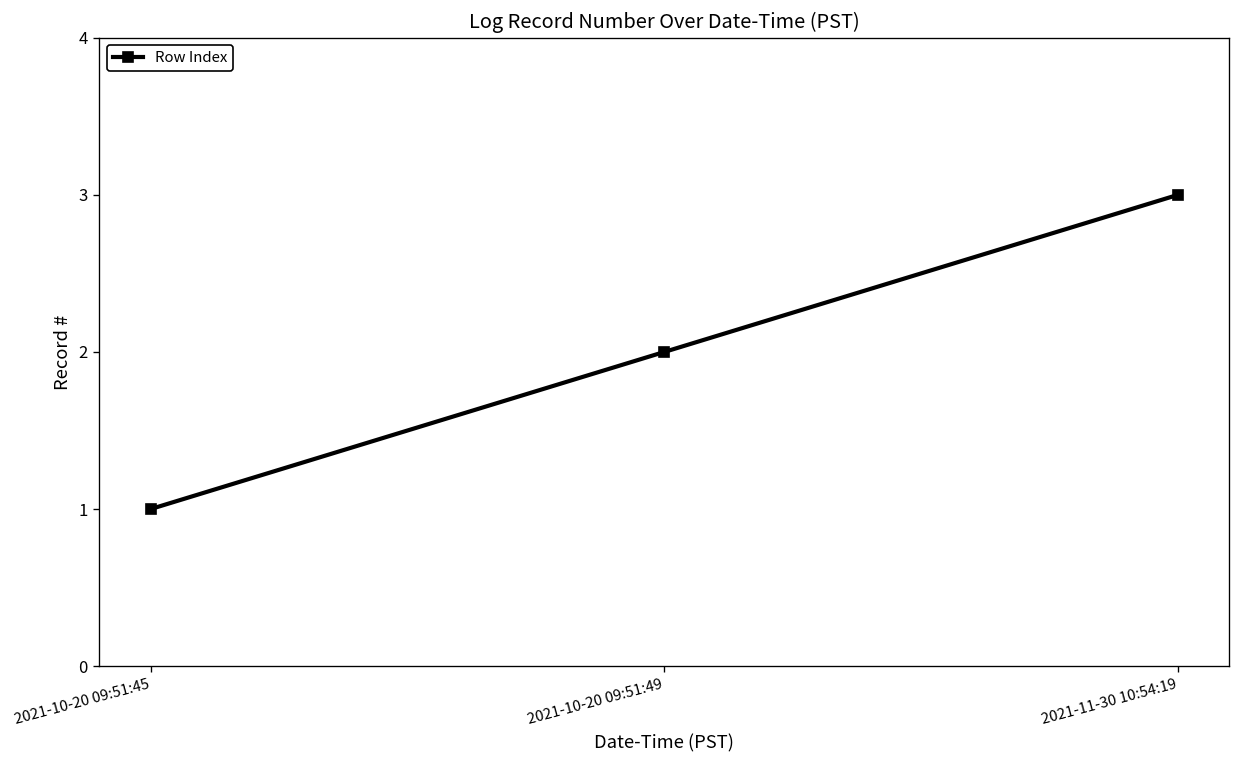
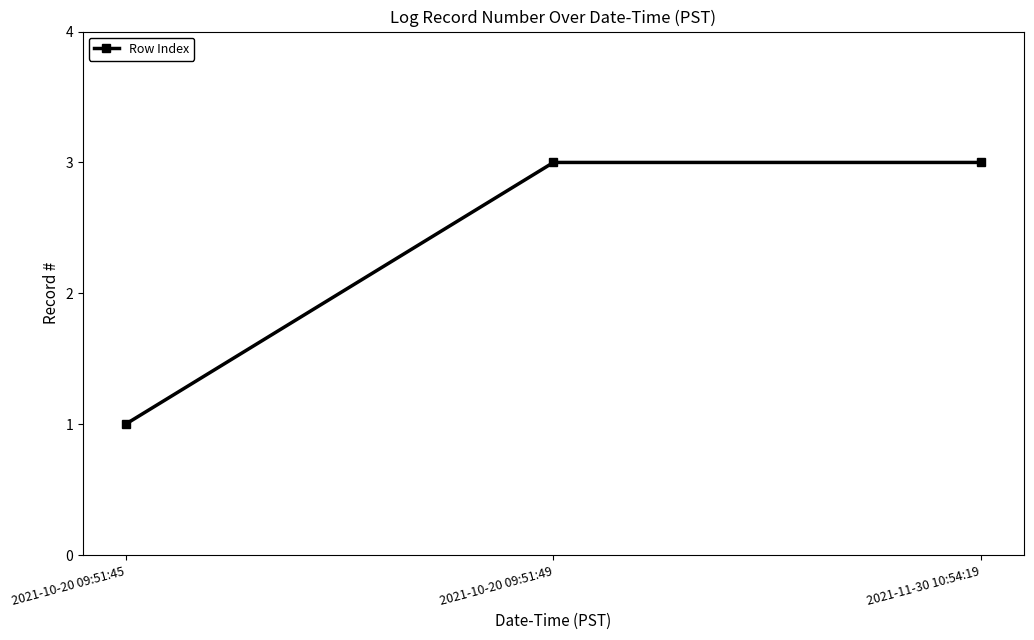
  {
    "2021-10-20 09:51:45": 1,
-   "2021-10-20 09:51:49": 2,
+   "2021-10-20 09:51:49": 3,
    "2021-11-30 10:54:19": 3
  }
